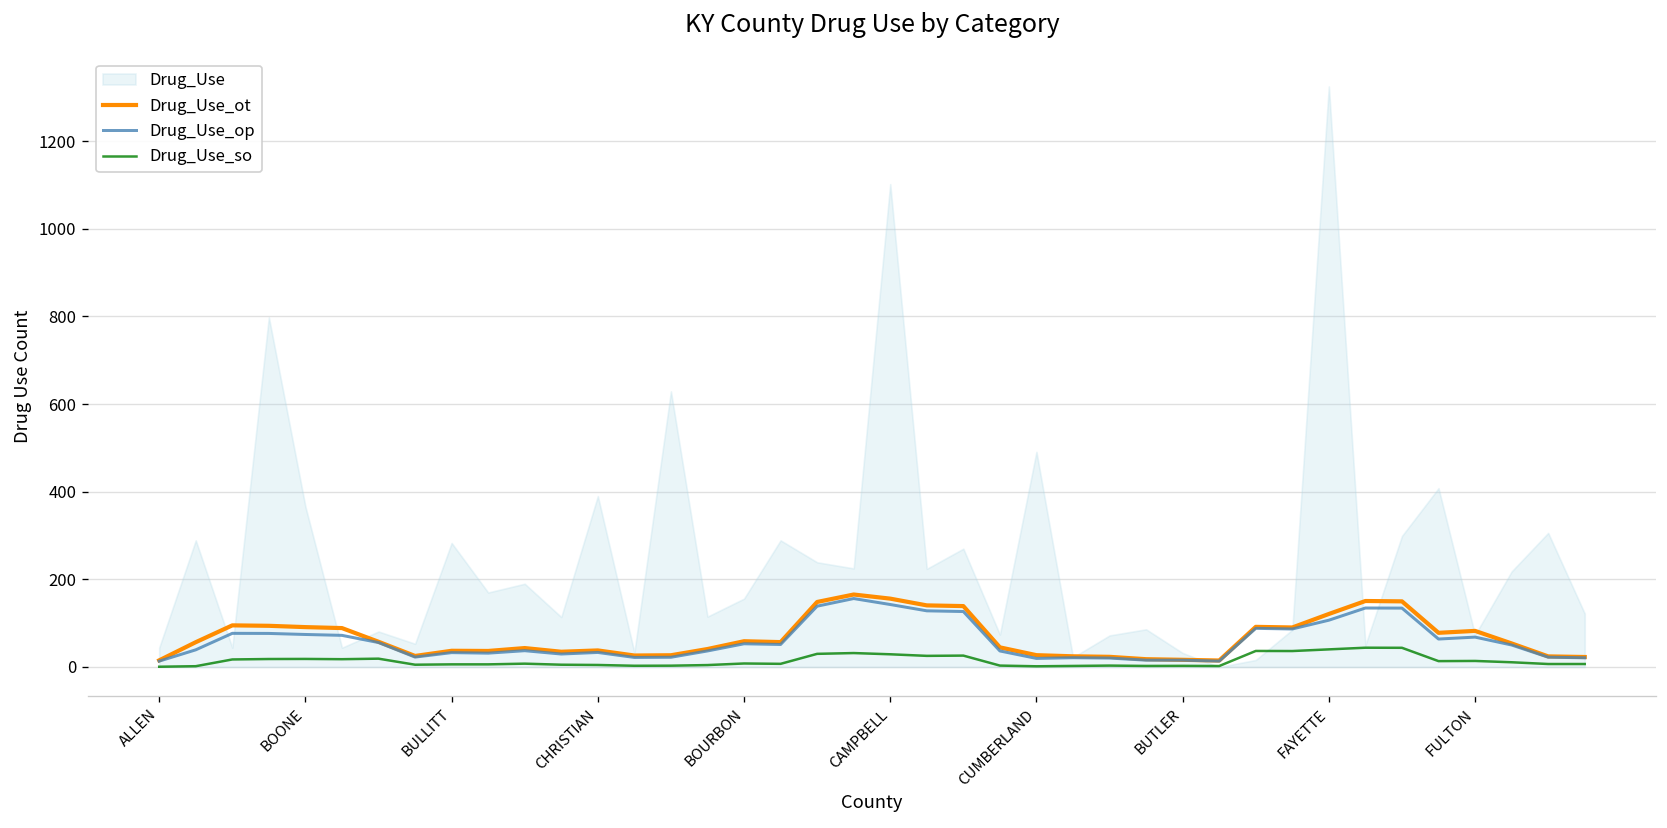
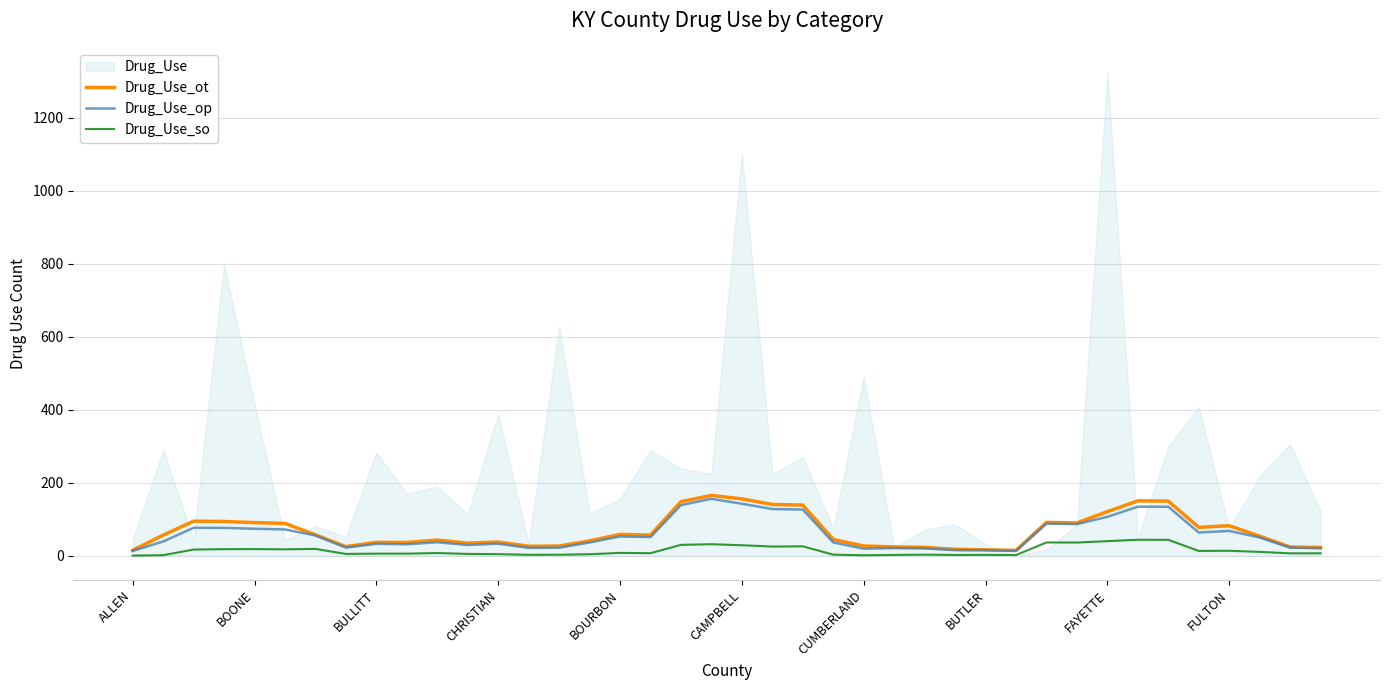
  {
    "Drug_Use": {
      "ALLEN": 40,
-     "BOONE": 370,
+     "BOONE": 410,
      "BULLITT": 280,
      "CHRISTIAN": 390,
      "BOURBON": 160,
      "CAMPBELL": 1100,
      "CUMBERLAND": 490,
      "BUTLER": 30,
      "FAYETTE": 1330
    },
    "Drug_Use_ot": {
      "BOONE": 90,
      "CAMPBELL": 160,
      "CUMBERLAND": 30,
      "FAYETTE": 120,
      "FULTON": 80
    },
    "Drug_Use_op": {
      "BOONE": 70,
      "CAMPBELL": 140,
      "CUMBERLAND": 20,
      "FAYETTE": 110
    },
    "Drug_Use_so": {
      "ALLEN": 0,
      "BOONE": 20,
      "BULLITT": 10,
      "CHRISTIAN": 0,
      "BOURBON": 10,
      "CAMPBELL": 30,
      "CUMBERLAND": 0,
      "BUTLER": 0,
      "FAYETTE": 40,
      "FULTON": 10
    }
  }
